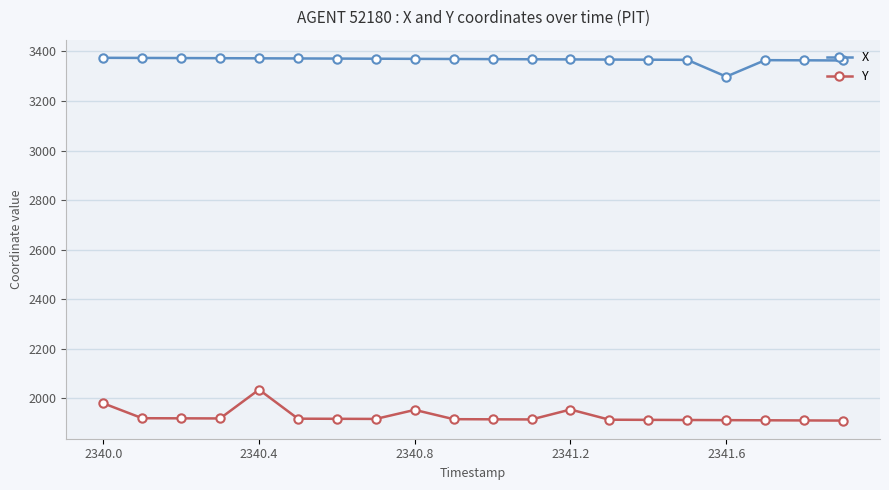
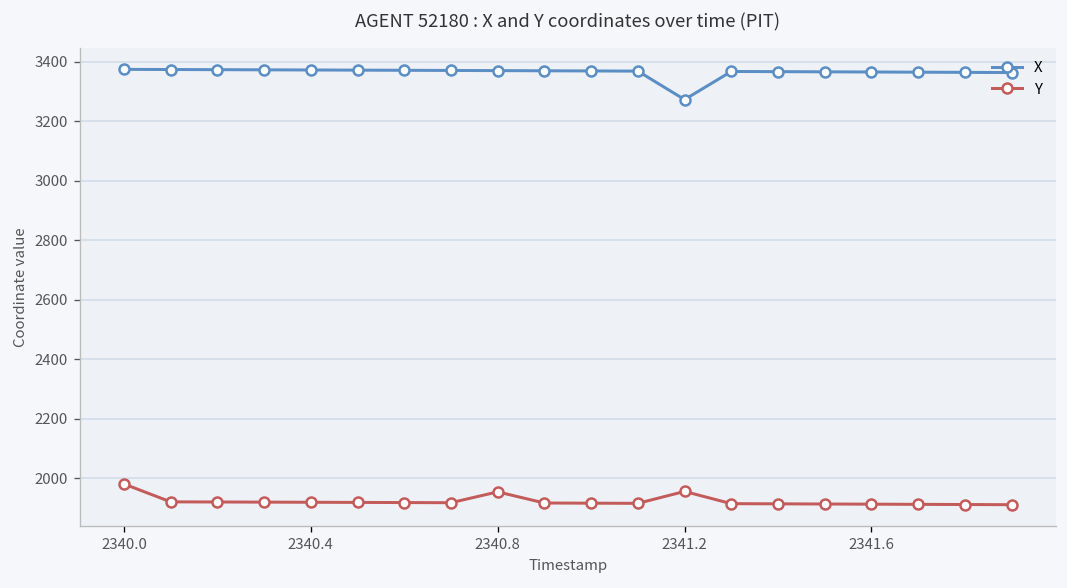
  {
    "X": {
      "2340.0": 3370,
      "2340.4": 3370,
      "2340.8": 3370,
-     "2341.2": 3370,
-     "2341.6": 3300
+     "2341.2": 3270,
+     "2341.6": 3370
    },
    "Y": {
      "2340.0": 1980,
-     "2340.4": 2040,
+     "2340.4": 1920,
      "2340.8": 1950,
      "2341.2": 1950,
      "2341.6": 1910
    }
  }
